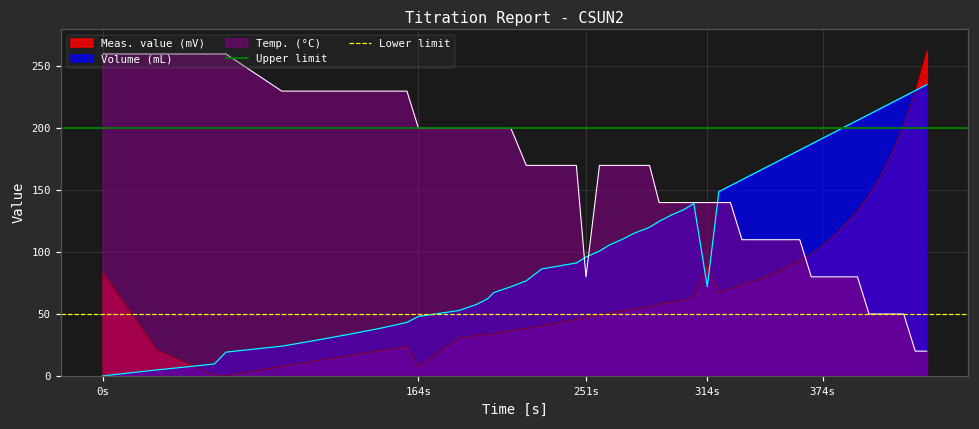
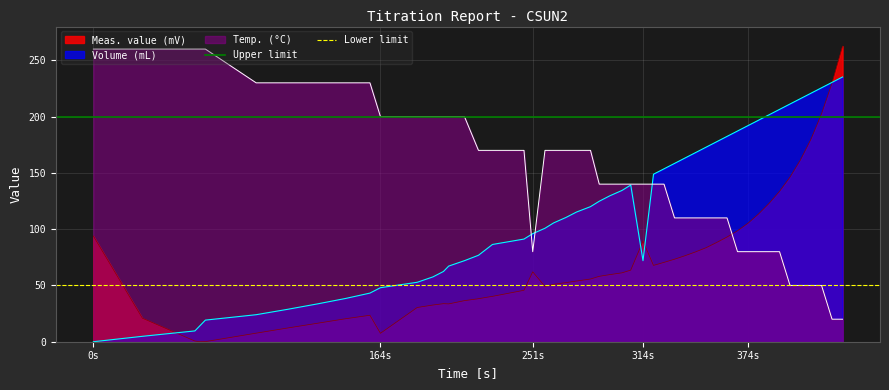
  {
    "Meas. value (mV)": {
-     "0s": 83,
+     "0s": 94,
      "164s": 7,
-     "251s": 47,
+     "251s": 62,
      "314s": 89,
      "374s": 105
    },
    "Volume (mL)": {
      "0s": 0,
      "164s": 48,
      "251s": 96,
      "314s": 72,
      "374s": 192
    },
    "Temp. (°C)": {
      "164s": 200,
      "251s": 80,
      "314s": 140,
      "374s": 80
    }
  }
